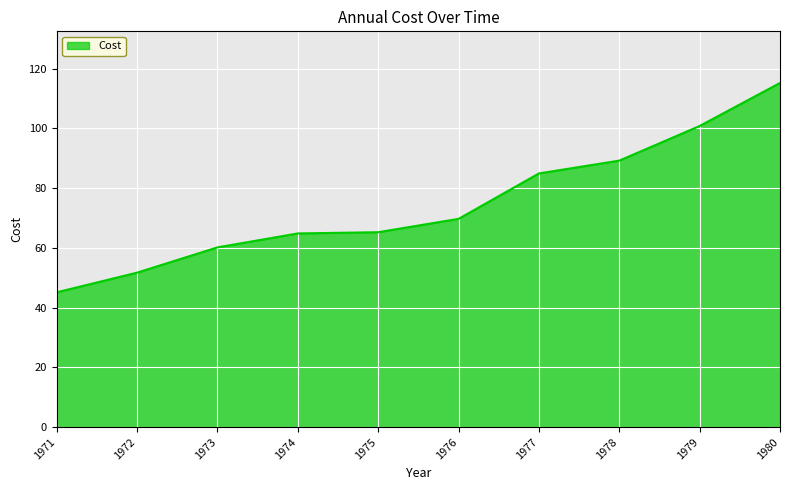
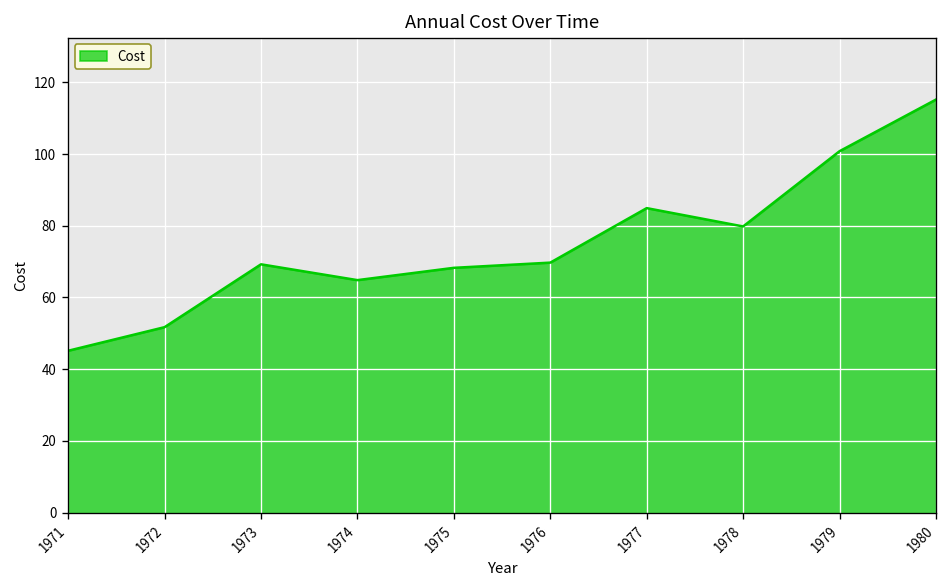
  {
    "1971": 45,
    "1972": 52,
-   "1973": 60,
+   "1973": 69,
    "1974": 65,
-   "1975": 65,
+   "1975": 68,
    "1976": 70,
    "1977": 85,
-   "1978": 89,
+   "1978": 80,
    "1979": 101,
    "1980": 115
  }
